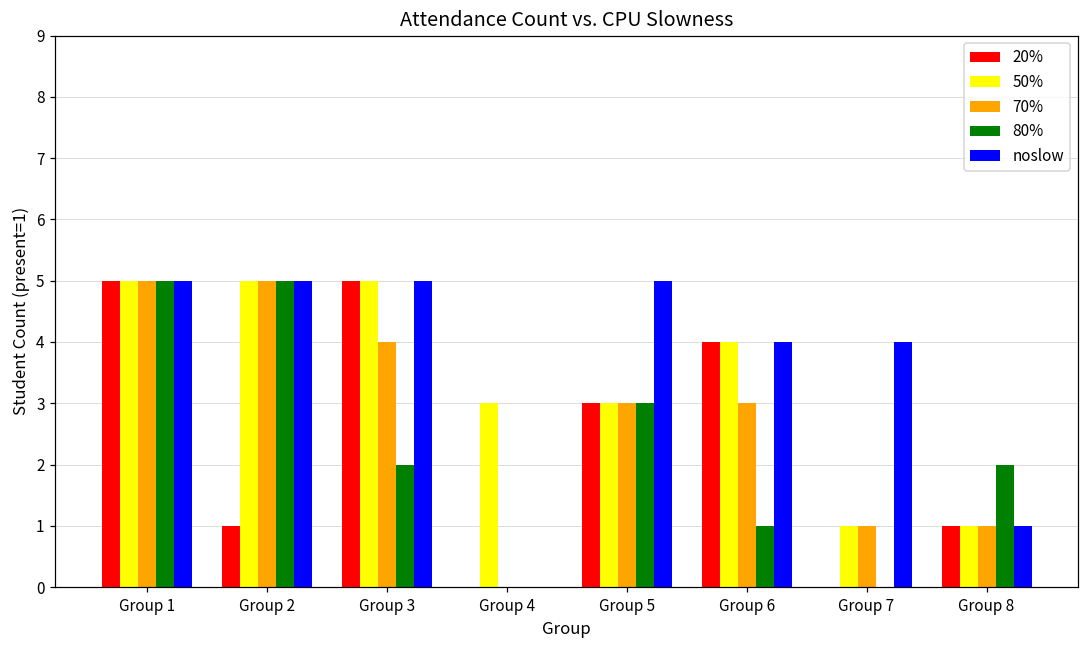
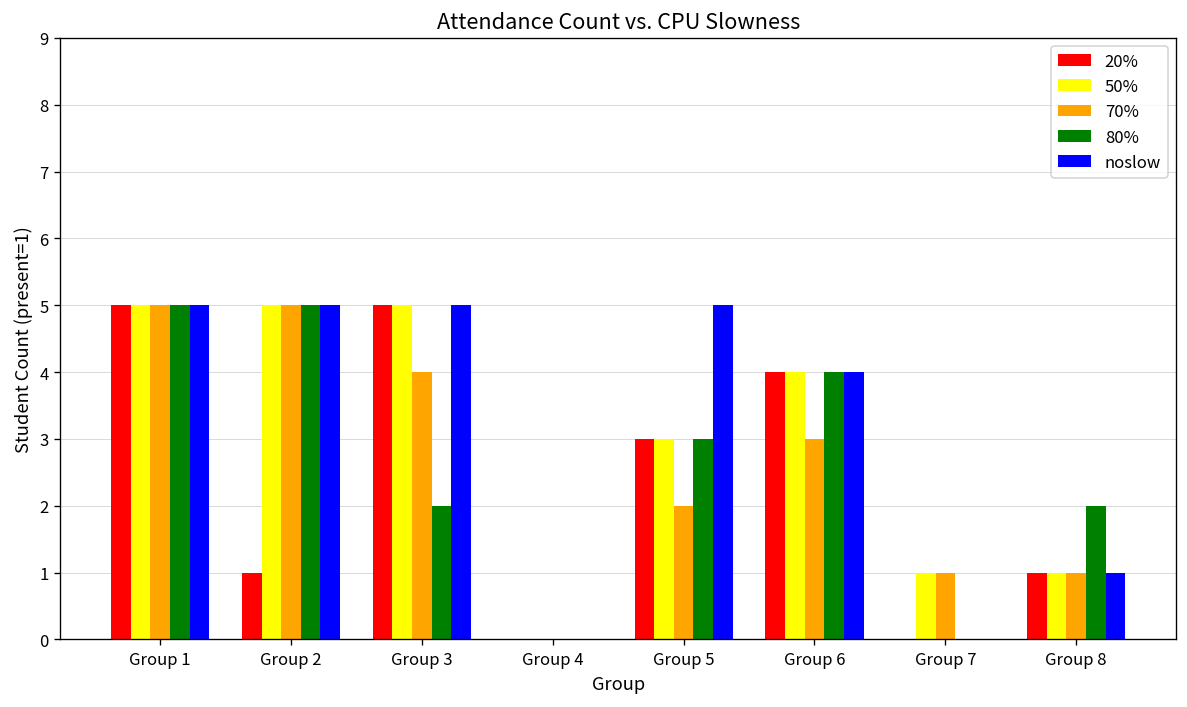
  {
    "20%": {
      "Group 1": 5,
      "Group 2": 1,
      "Group 3": 5,
      "Group 4": 0,
      "Group 5": 3,
      "Group 6": 4,
      "Group 7": 0,
      "Group 8": 1
    },
    "50%": {
      "Group 1": 5,
      "Group 2": 5,
      "Group 3": 5,
-     "Group 4": 3,
+     "Group 4": 0,
      "Group 5": 3,
      "Group 6": 4,
      "Group 7": 1,
      "Group 8": 1
    },
    "70%": {
      "Group 1": 5,
      "Group 2": 5,
      "Group 3": 4,
      "Group 4": 0,
-     "Group 5": 3,
+     "Group 5": 2,
      "Group 6": 3,
      "Group 7": 1,
      "Group 8": 1
    },
    "80%": {
      "Group 1": 5,
      "Group 2": 5,
      "Group 3": 2,
      "Group 4": 0,
      "Group 5": 3,
-     "Group 6": 1,
+     "Group 6": 4,
      "Group 7": 0,
      "Group 8": 2
    },
    "noslow": {
      "Group 1": 5,
      "Group 2": 5,
      "Group 3": 5,
      "Group 4": 0,
      "Group 5": 5,
      "Group 6": 4,
-     "Group 7": 4,
+     "Group 7": 0,
      "Group 8": 1
    }
  }
